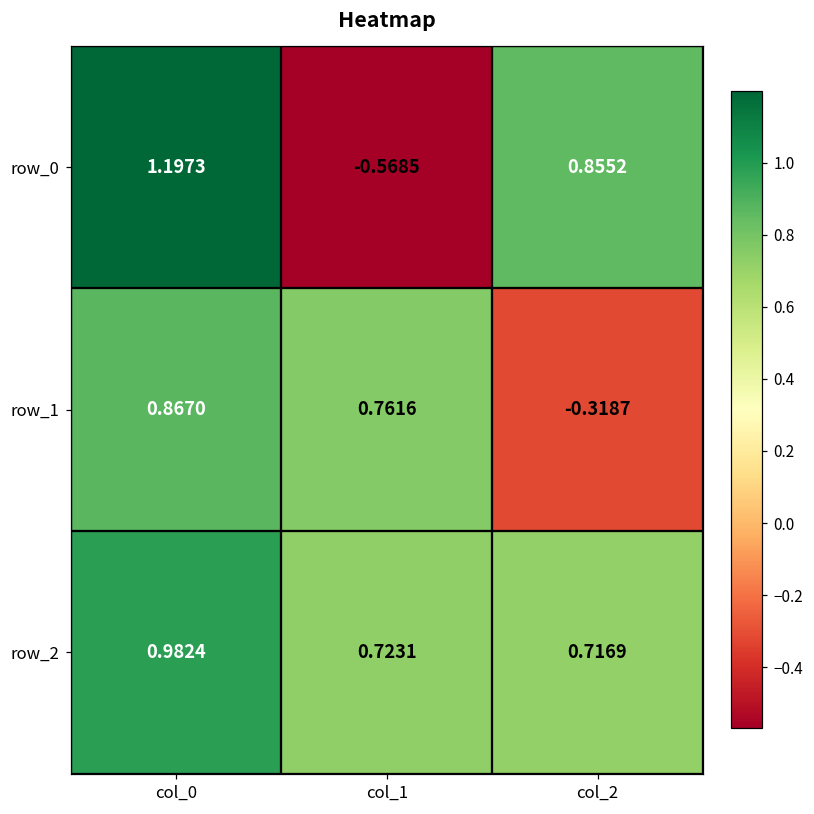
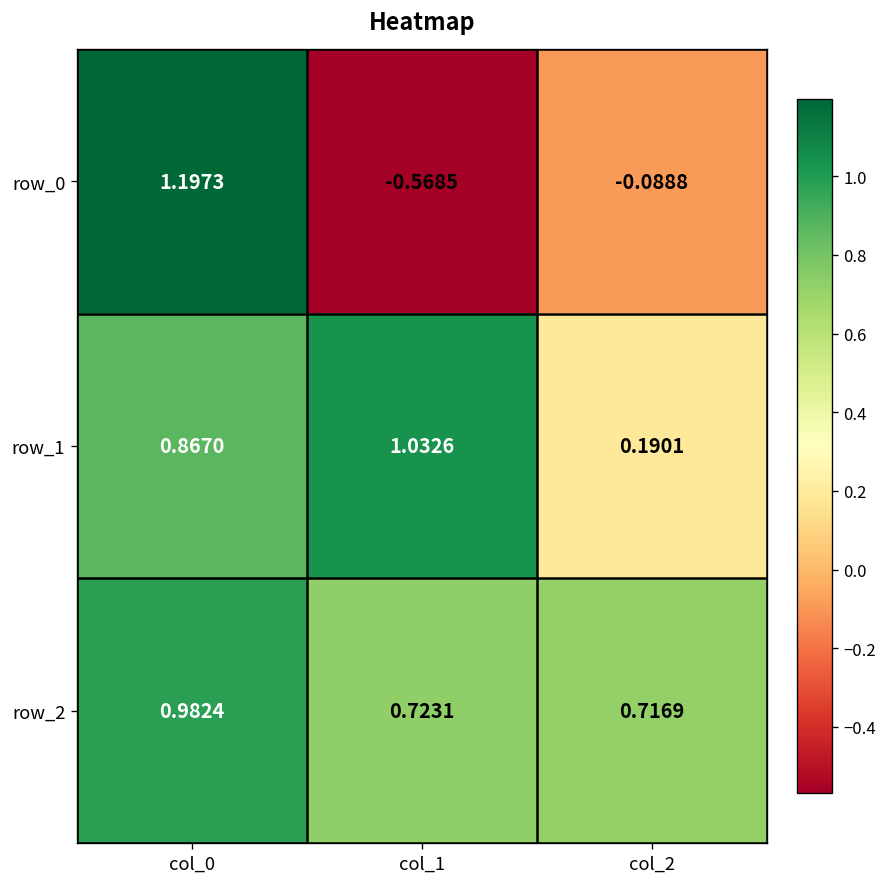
  {
    "row_0": {
      "col_0": 1.1973,
      "col_1": -0.5685,
-     "col_2": 0.8552
+     "col_2": -0.0888
    },
    "row_1": {
      "col_0": 0.8670,
-     "col_1": 0.7616,
-     "col_2": -0.3187
+     "col_1": 1.0326,
+     "col_2": 0.1901
    },
    "row_2": {
      "col_0": 0.9824,
      "col_1": 0.7231,
      "col_2": 0.7169
    }
  }
